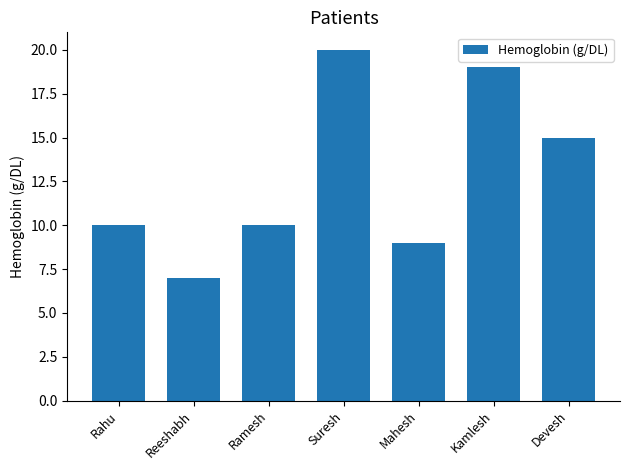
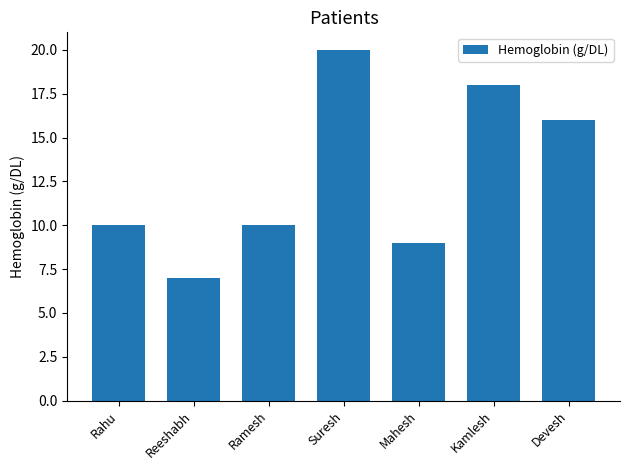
  {
    "Rahu": 10,
    "Reeshabh": 7,
    "Ramesh": 10,
    "Suresh": 20,
    "Mahesh": 9,
-   "Kamlesh": 19,
-   "Devesh": 15
+   "Kamlesh": 18,
+   "Devesh": 16
  }
